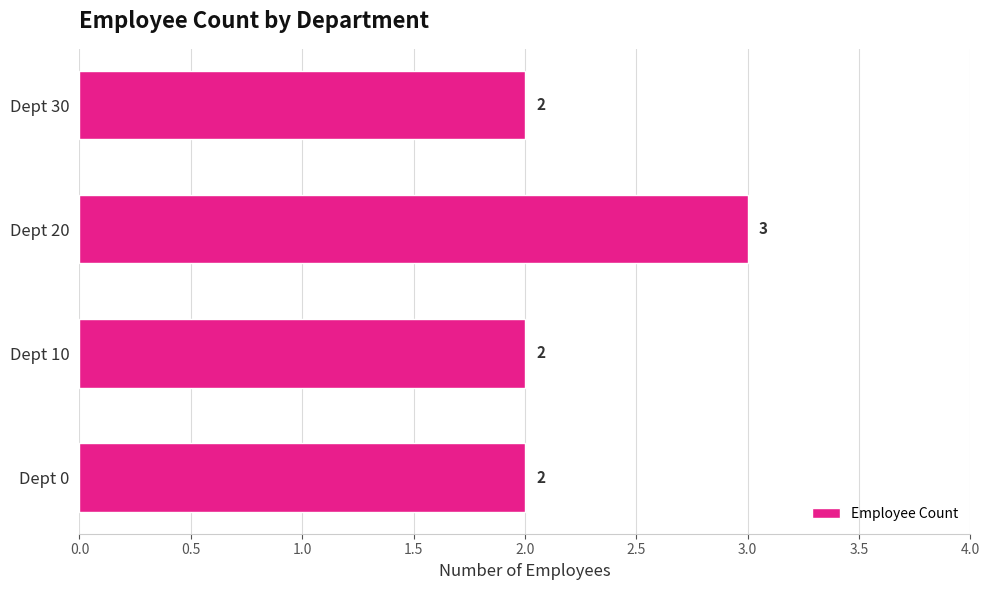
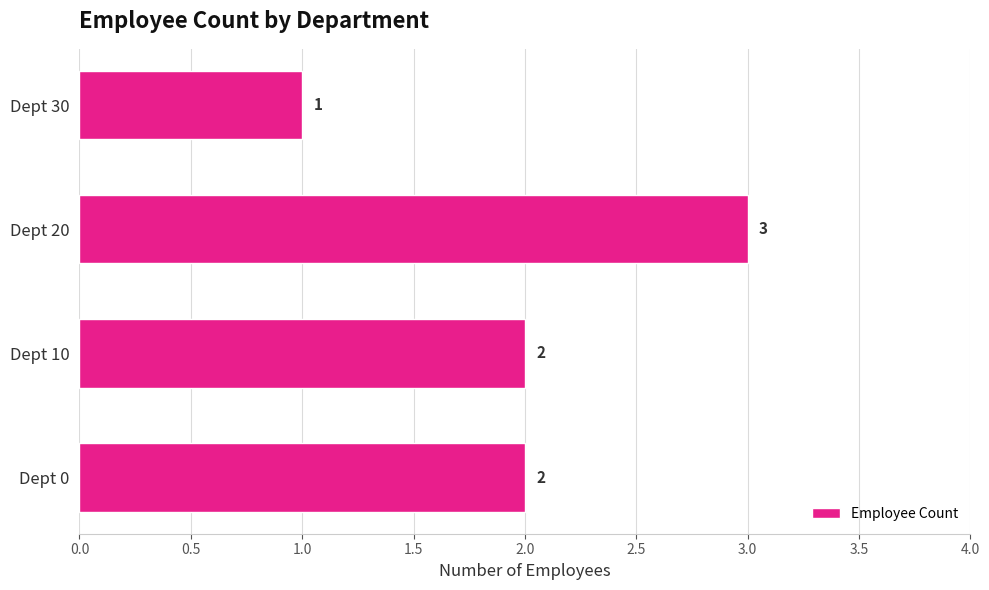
  {
-   "Dept 30": 2,
+   "Dept 30": 1,
    "Dept 20": 3,
    "Dept 10": 2,
    "Dept 0": 2
  }
